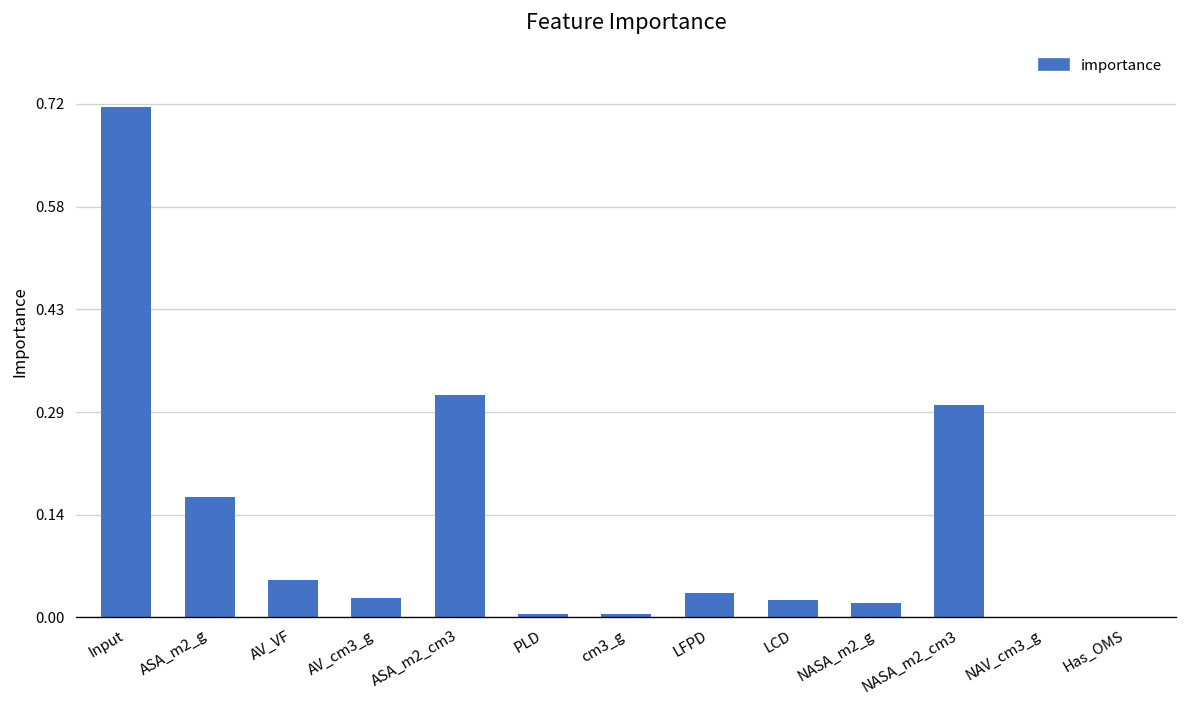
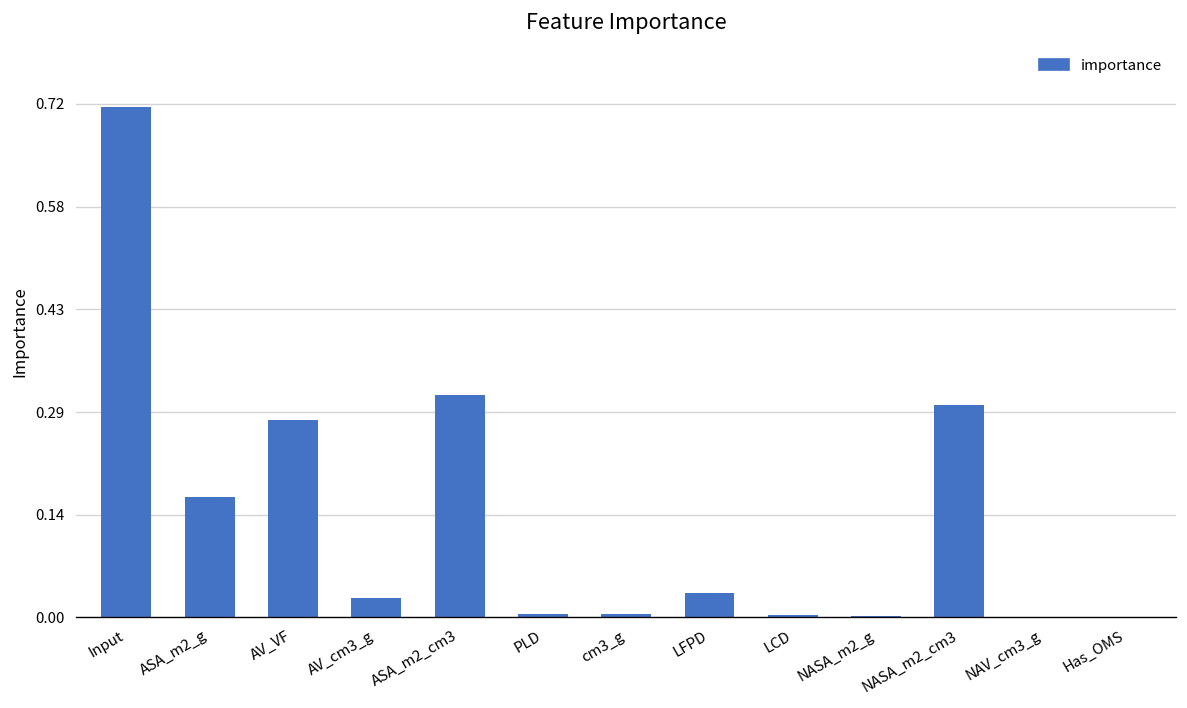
  {
    "Input": 0.72,
    "ASA_m2_g": 0.17,
-   "AV_VF": 0.05,
+   "AV_VF": 0.28,
    "AV_cm3_g": 0.03,
    "ASA_m2_cm3": 0.31,
    "PLD": 0.01,
    "cm3_g": 0.01,
    "LFPD": 0.03,
-   "LCD": 0.02,
-   "NASA_m2_g": 0.02,
+   "LCD": 0.00,
+   "NASA_m2_g": 0.00,
    "NASA_m2_cm3": 0.30
  }
